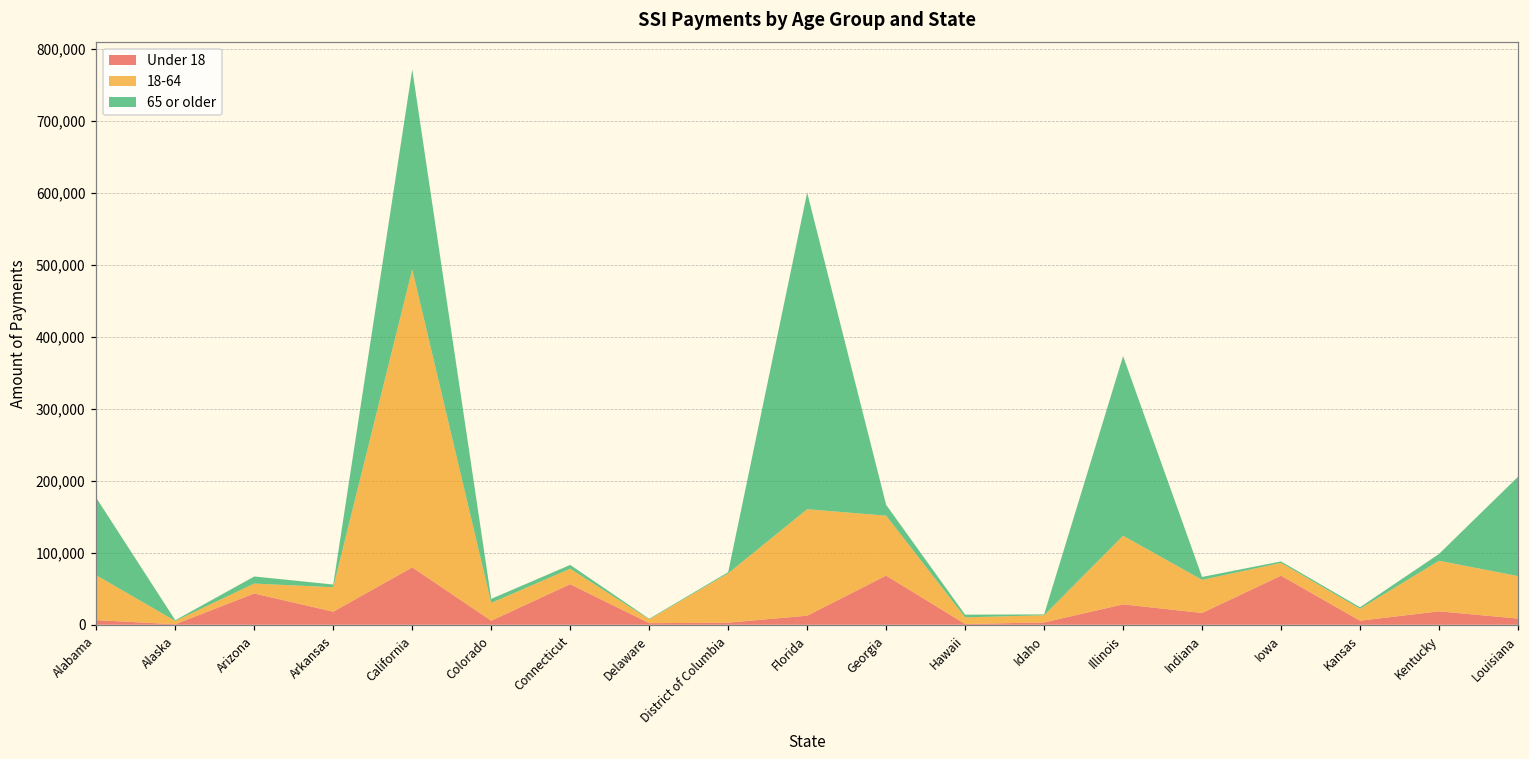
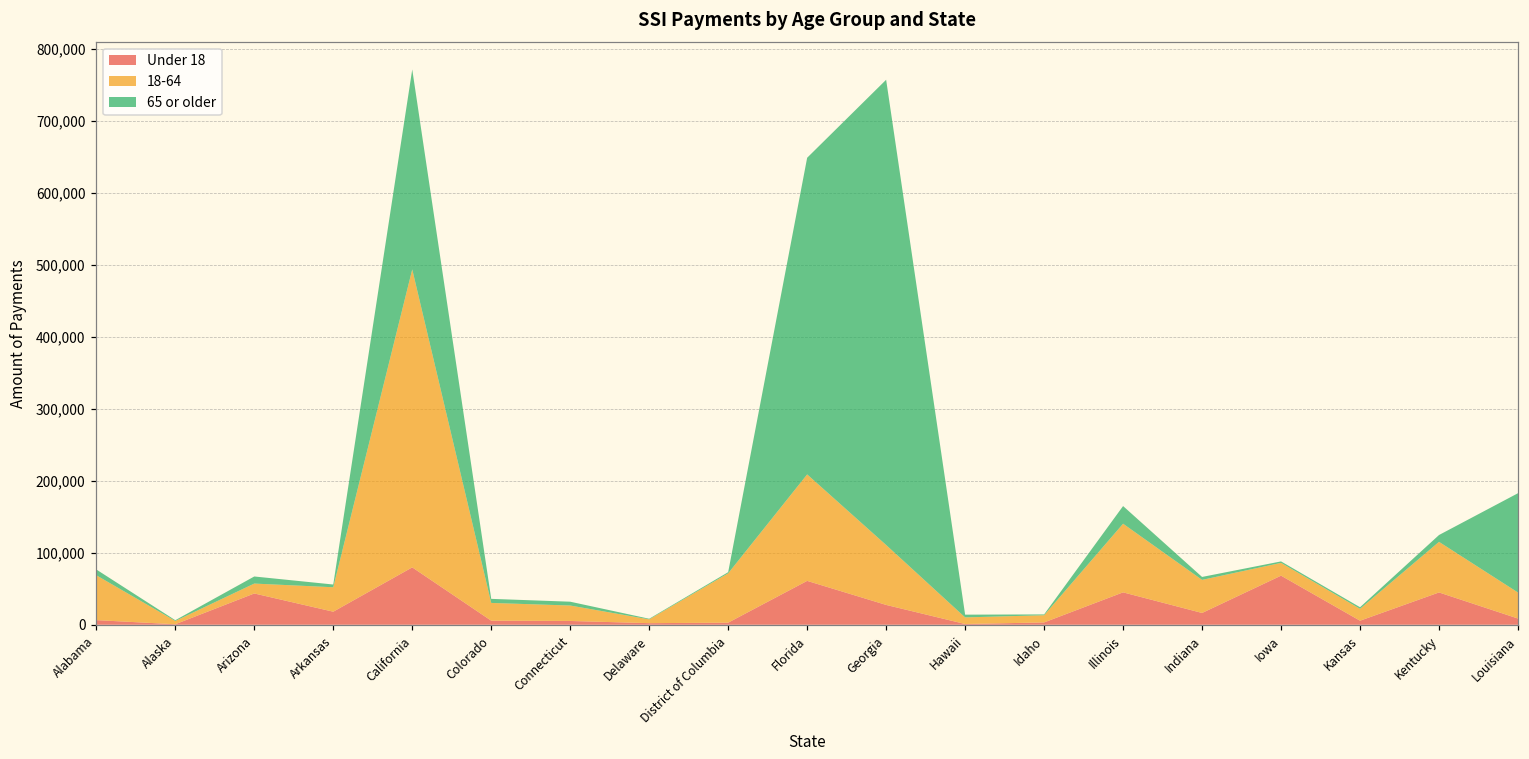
  {
    "Under 18": {
      "Alabama": "10,000",
      "Arizona": "40,000",
      "Arkansas": "20,000",
      "California": "80,000",
      "Colorado": "10,000",
-     "Connecticut": "60,000",
-     "Florida": "10,000",
-     "Georgia": "70,000",
-     "Illinois": "30,000",
+     "Connecticut": "10,000",
+     "Florida": "60,000",
+     "Georgia": "30,000",
+     "Illinois": "50,000",
      "Indiana": "20,000",
      "Iowa": "70,000",
      "Kansas": "10,000",
-     "Kentucky": "20,000",
+     "Kentucky": "40,000",
      "Louisiana": "10,000"
    },
    "18-64": {
      "Alabama": "60,000",
      "Arizona": "10,000",
      "California": "410,000",
      "Colorado": "20,000",
      "Connecticut": "20,000",
      "Florida": "150,000",
      "Georgia": "80,000",
      "Illinois": "100,000",
      "Indiana": "50,000",
      "Kentucky": "70,000",
-     "Louisiana": "60,000"
+     "Louisiana": "40,000"
    },
    "65 or older": {
-     "Alabama": "110,000",
+     "Alabama": "10,000",
      "Arizona": "10,000",
      "California": "280,000",
      "Colorado": "10,000",
      "Connecticut": "10,000",
      "Florida": "440,000",
-     "Georgia": "20,000",
-     "Illinois": "250,000",
+     "Georgia": "650,000",
+     "Illinois": "20,000",
      "Indiana": "0",
      "Kentucky": "10,000",
      "Louisiana": "140,000"
    }
  }
